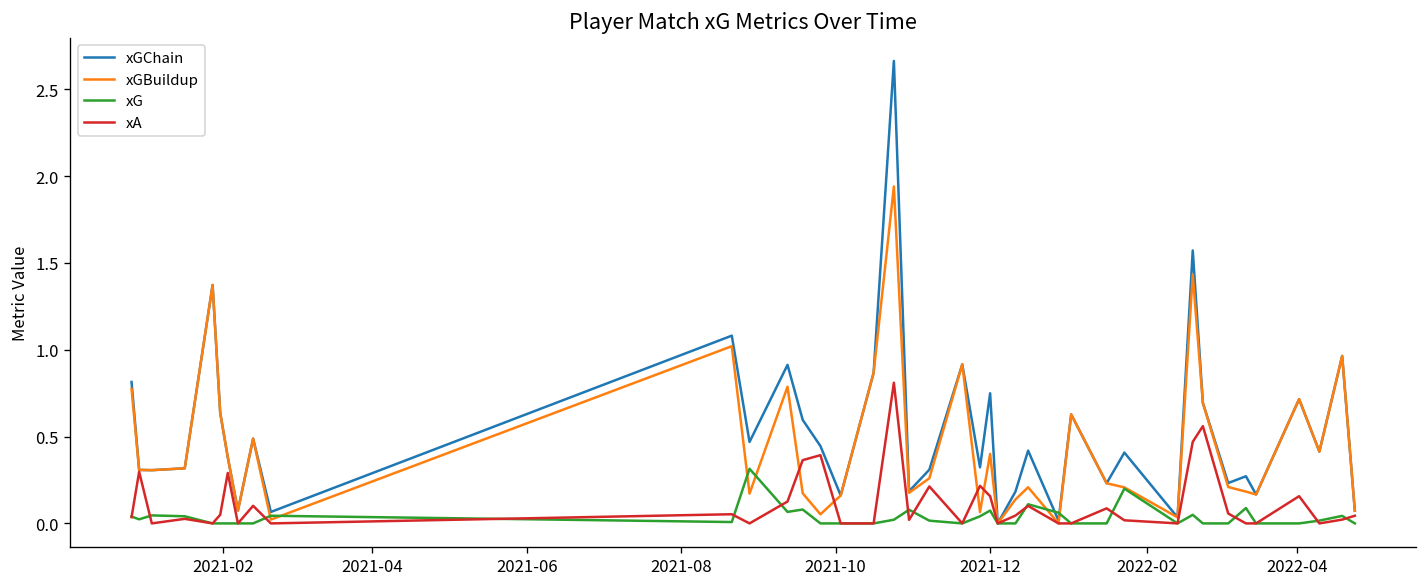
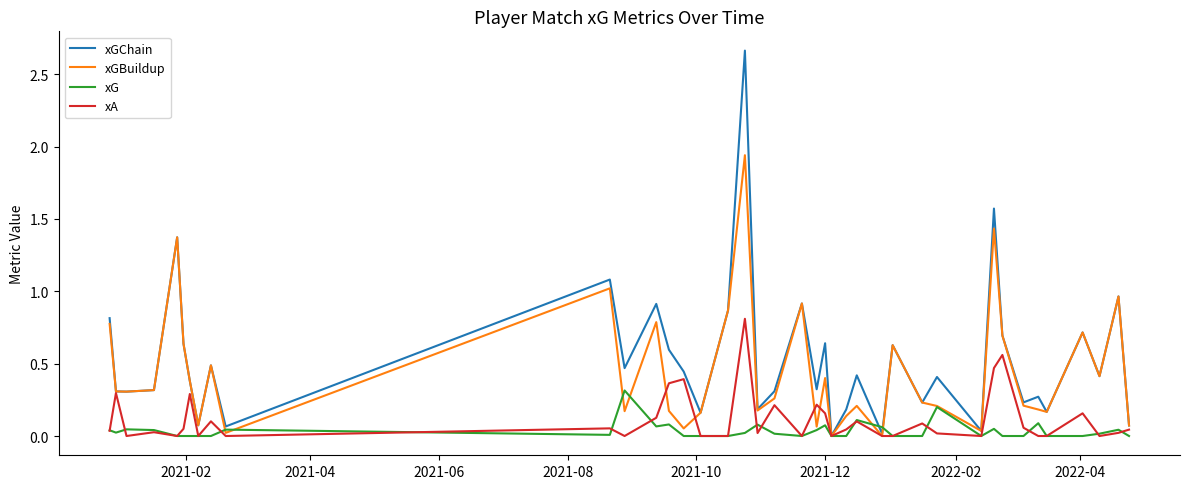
  {
    "xGChain": {
-     "2021-12": 0.75
+     "2021-12": 0.64
    },
    "xGBuildup": {
      "2021-12": 0.40
    },
    "xG": {
      "2021-12": 0.07
    },
    "xA": {
      "2021-12": 0.16
    }
  }
